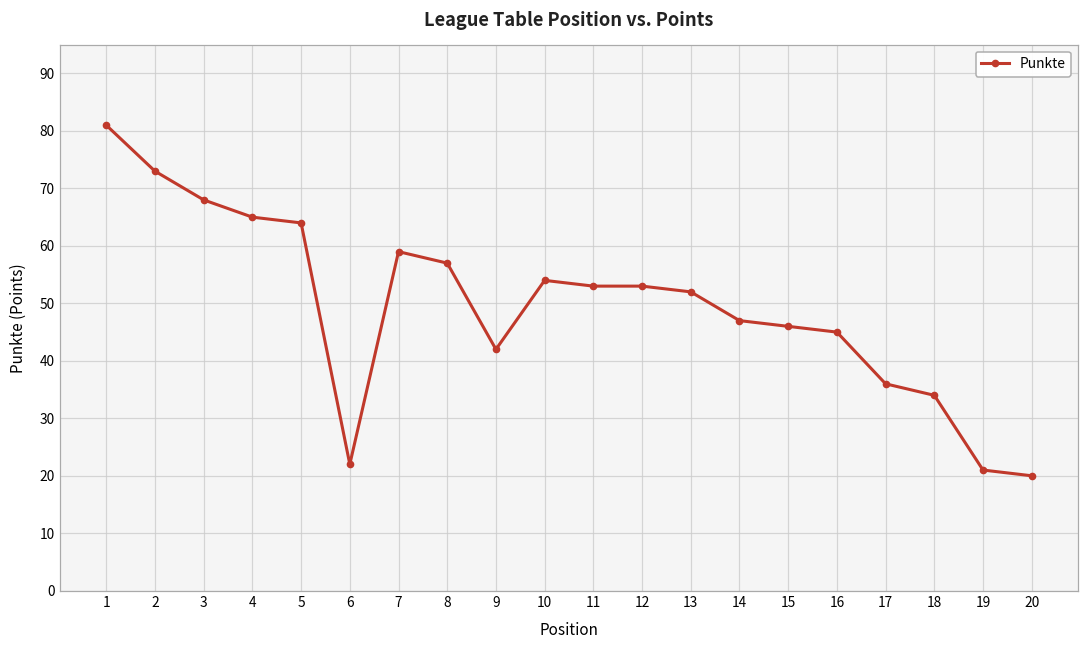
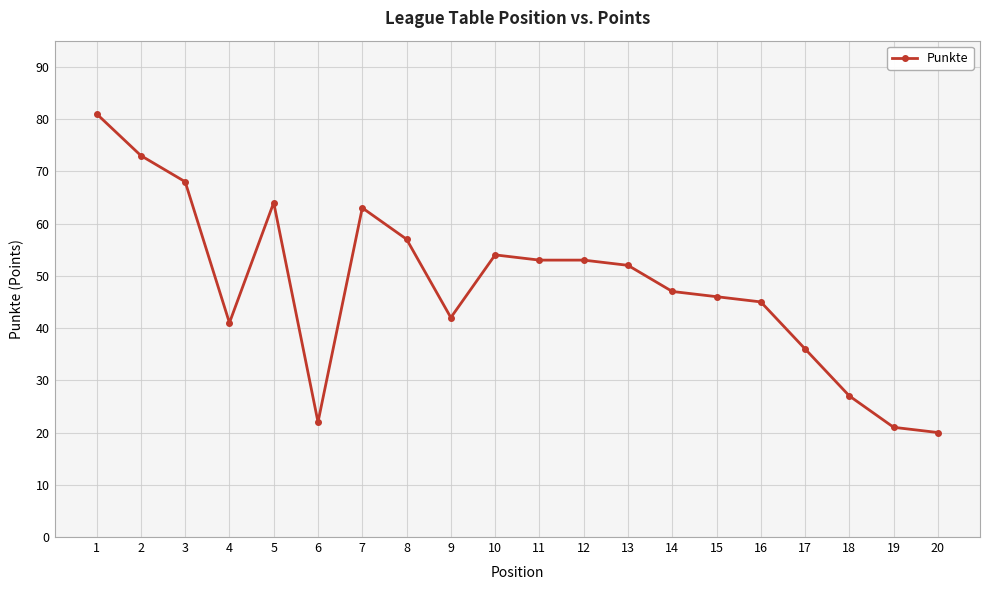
  {
    "1": 81,
    "2": 73,
    "3": 68,
-   "4": 65,
+   "4": 41,
    "5": 64,
    "6": 22,
-   "7": 59,
+   "7": 63,
    "8": 57,
    "9": 42,
    "10": 54,
    "11": 53,
    "12": 53,
    "13": 52,
    "14": 47,
    "15": 46,
    "16": 45,
    "17": 36,
-   "18": 34,
+   "18": 27,
    "19": 21,
    "20": 20
  }
